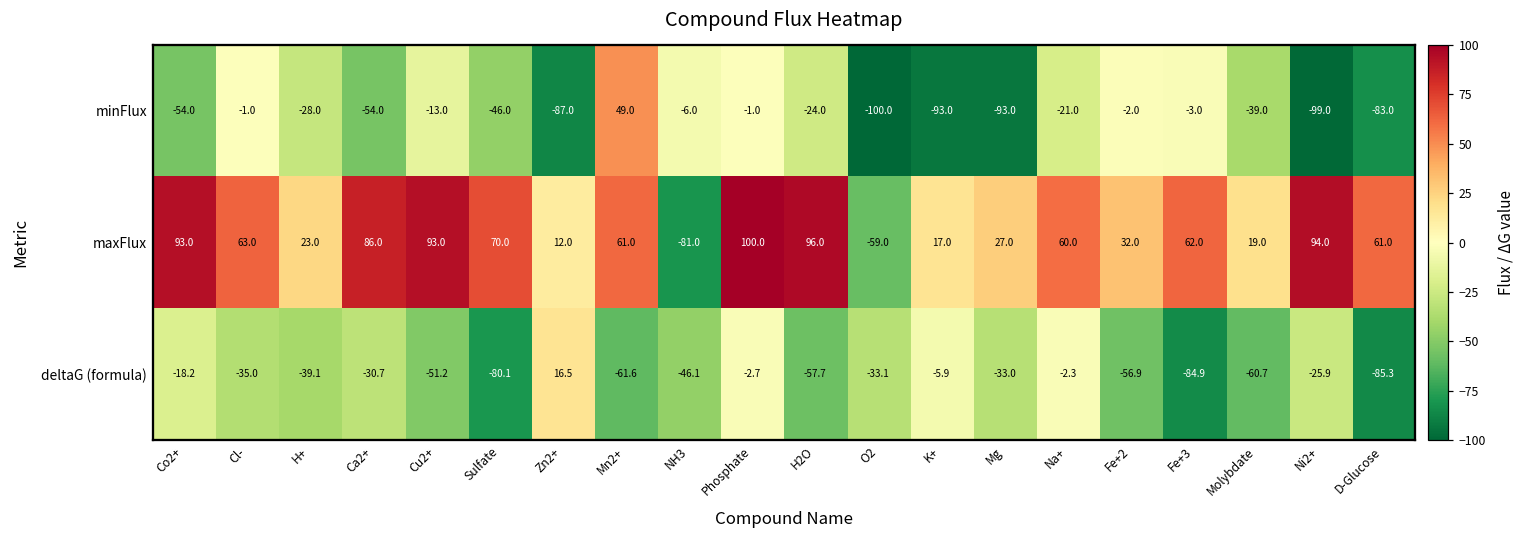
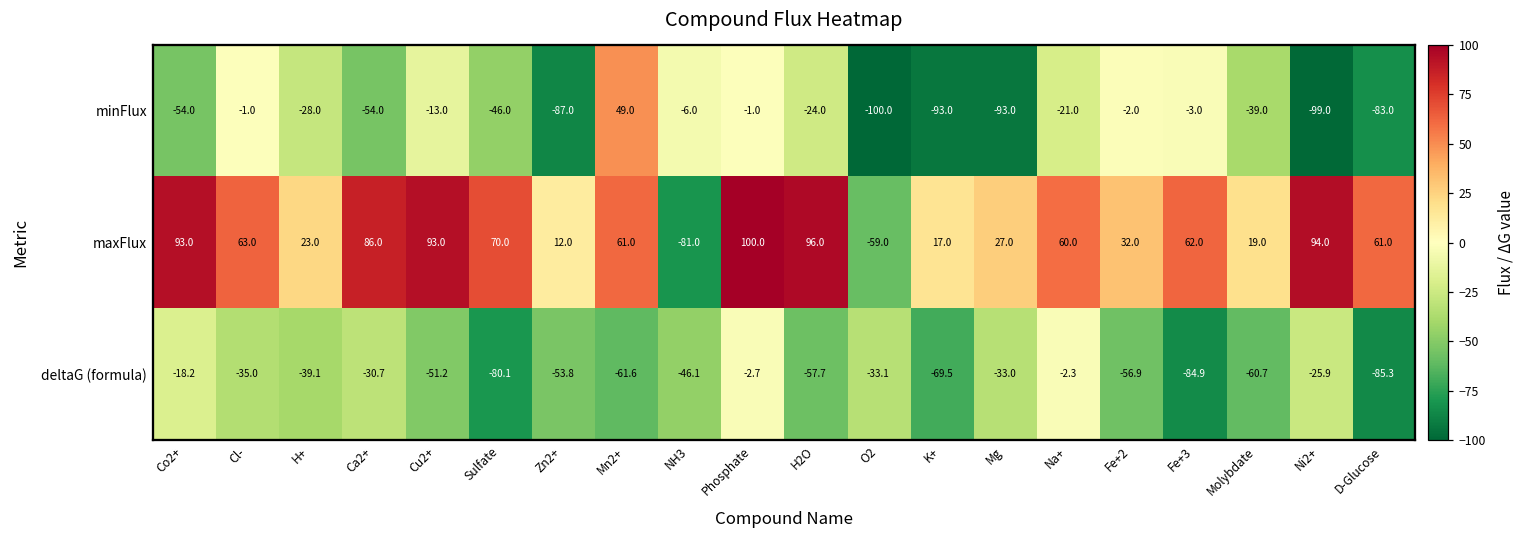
  {
    "minFlux": {
      "Co2+": -54.0,
      "Cl-": -1.0,
      "H+": -28.0,
      "Ca2+": -54.0,
      "Cu2+": -13.0,
      "Sulfate": -46.0,
      "Zn2+": -87.0,
      "Mn2+": 49.0,
      "NH3": -6.0,
      "Phosphate": -1.0,
      "H2O": -24.0,
      "O2": -100.0,
      "K+": -93.0,
      "Mg": -93.0,
      "Na+": -21.0,
      "Fe+2": -2.0,
      "Fe+3": -3.0,
      "Molybdate": -39.0,
      "Ni2+": -99.0,
      "D-Glucose": -83.0
    },
    "maxFlux": {
      "Co2+": 93.0,
      "Cl-": 63.0,
      "H+": 23.0,
      "Ca2+": 86.0,
      "Cu2+": 93.0,
      "Sulfate": 70.0,
      "Zn2+": 12.0,
      "Mn2+": 61.0,
      "NH3": -81.0,
      "Phosphate": 100.0,
      "H2O": 96.0,
      "O2": -59.0,
      "K+": 17.0,
      "Mg": 27.0,
      "Na+": 60.0,
      "Fe+2": 32.0,
      "Fe+3": 62.0,
      "Molybdate": 19.0,
      "Ni2+": 94.0,
      "D-Glucose": 61.0
    },
    "deltaG (formula)": {
      "Co2+": -18.2,
      "Cl-": -35.0,
      "H+": -39.1,
      "Ca2+": -30.7,
      "Cu2+": -51.2,
      "Sulfate": -80.1,
-     "Zn2+": 16.5,
+     "Zn2+": -53.8,
      "Mn2+": -61.6,
      "NH3": -46.1,
      "Phosphate": -2.7,
      "H2O": -57.7,
      "O2": -33.1,
-     "K+": -5.9,
+     "K+": -69.5,
      "Mg": -33.0,
      "Na+": -2.3,
      "Fe+2": -56.9,
      "Fe+3": -84.9,
      "Molybdate": -60.7,
      "Ni2+": -25.9,
      "D-Glucose": -85.3
    }
  }
